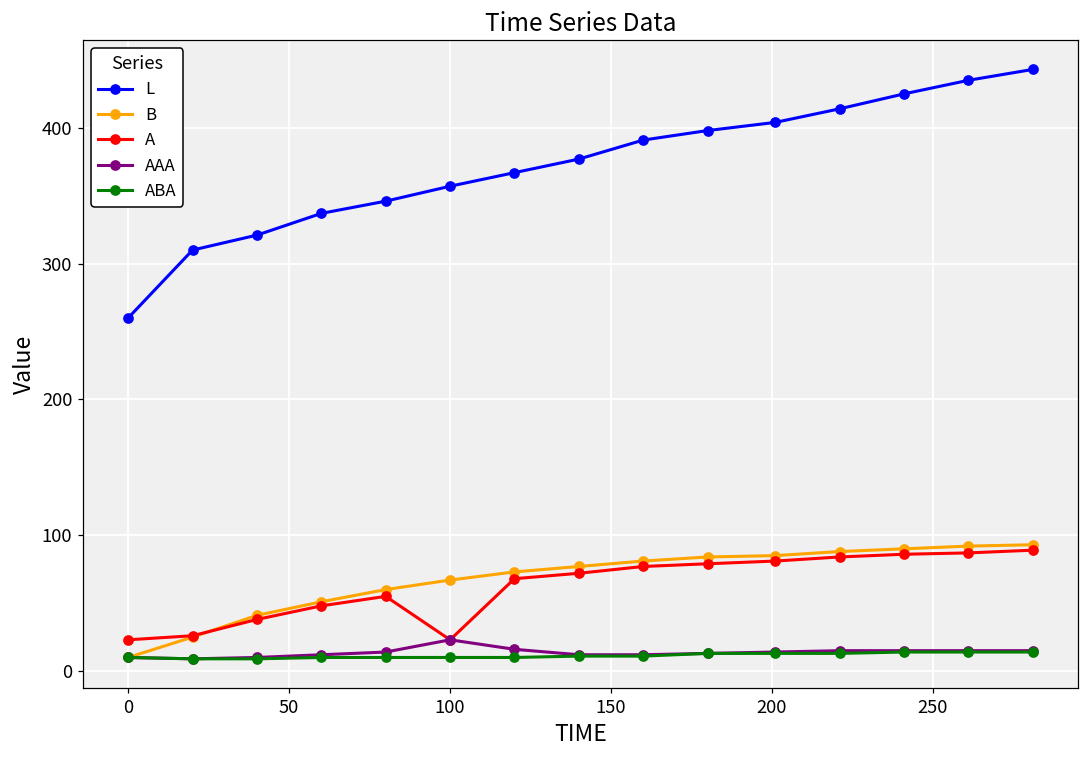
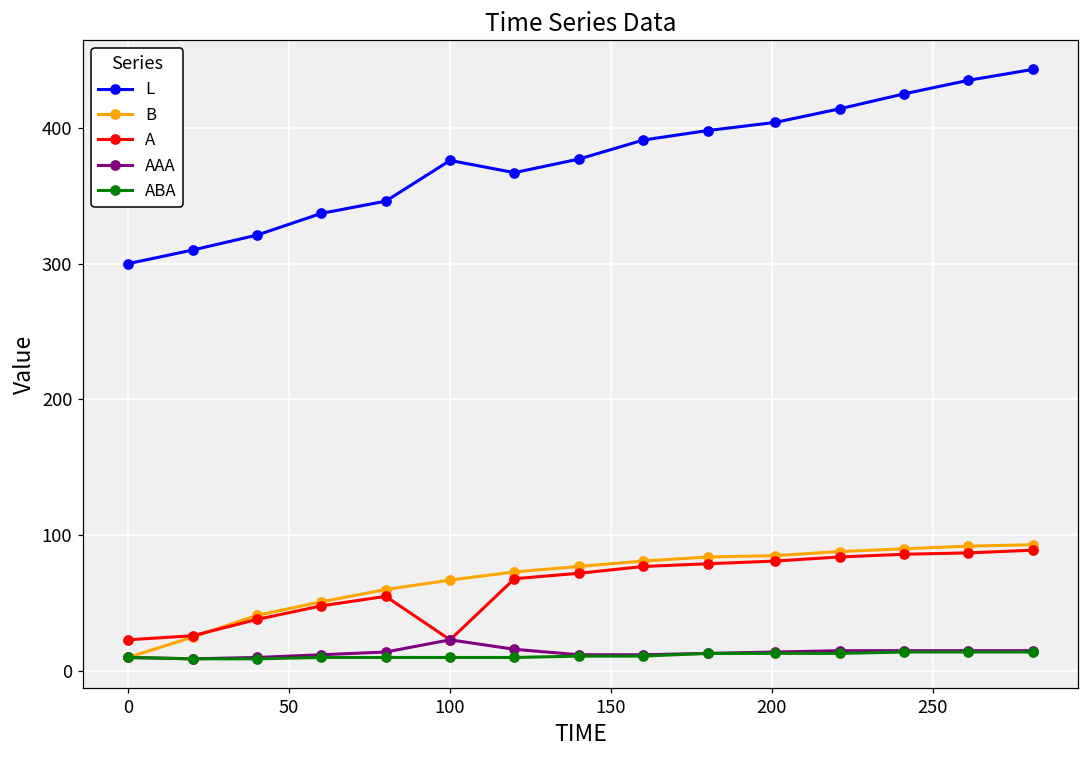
  {
    "L": {
-     "0": 260,
-     "100": 357
+     "0": 300,
+     "100": 376
    },
    "B": {
      "100": 67
    },
    "A": {
      "0": 23
    },
    "ABA": {
      "100": 10
    }
  }
